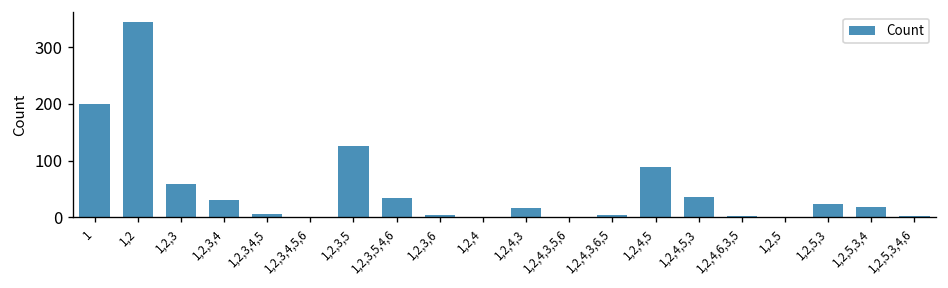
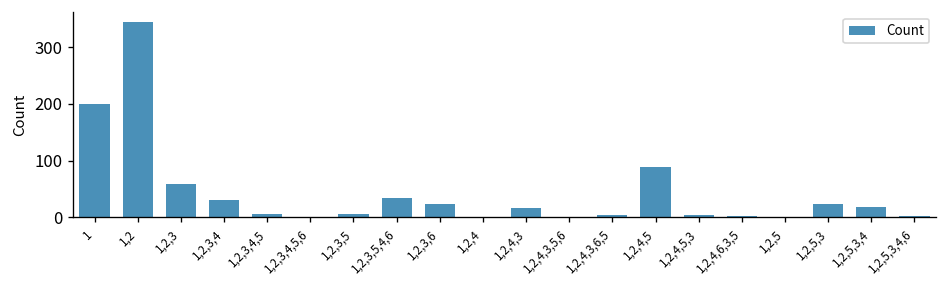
  {
    "1": 200,
    "1,2": 350,
    "1,2,3": 60,
    "1,2,3,4": 30,
-   "1,2,3,5": 130,
+   "1,2,3,5": 10,
    "1,2,3,5,4,6": 30,
-   "1,2,3,6": 0,
+   "1,2,3,6": 20,
    "1,2,4,3": 20,
    "1,2,4,5": 90,
-   "1,2,4,5,3": 40,
+   "1,2,4,5,3": 0,
    "1,2,5,3": 20,
    "1,2,5,3,4": 20
  }
